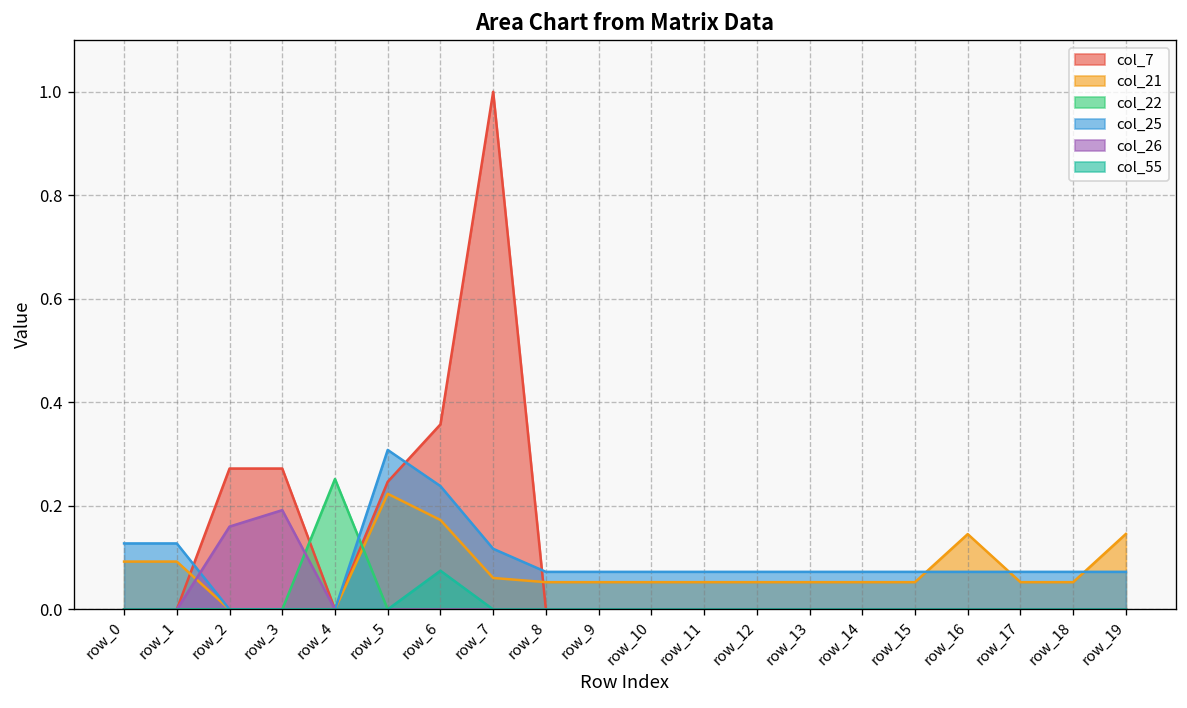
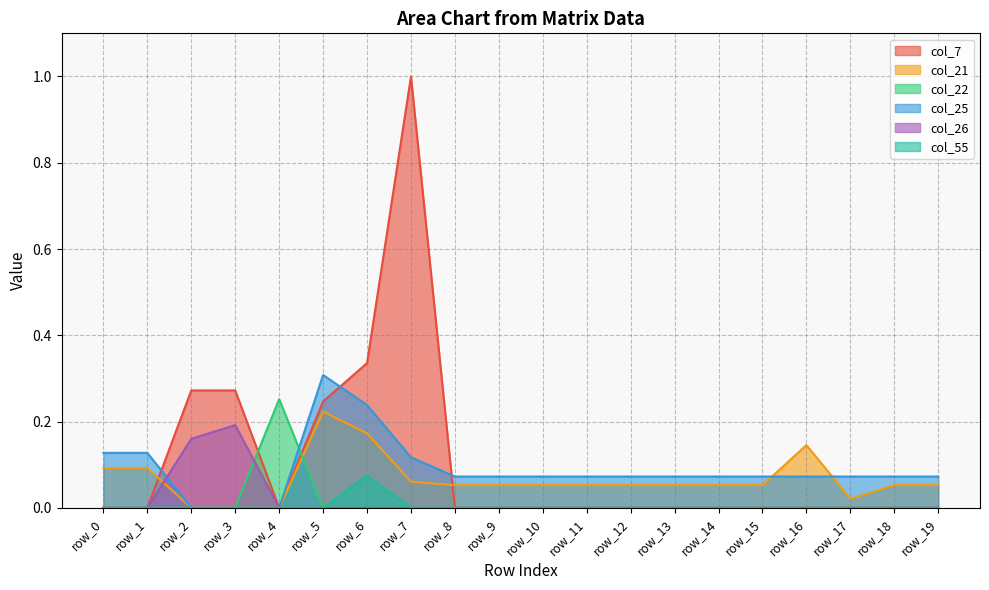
  {
    "col_7": {
      "row_2": 0.27,
      "row_3": 0.27,
      "row_5": 0.25,
-     "row_6": 0.36,
+     "row_6": 0.34,
      "row_7": 1.00
    },
    "col_21": {
      "row_0": 0.09,
      "row_1": 0.09,
      "row_5": 0.22,
      "row_6": 0.17,
      "row_7": 0.06,
      "row_8": 0.05,
      "row_9": 0.05,
      "row_10": 0.05,
      "row_11": 0.05,
      "row_12": 0.05,
      "row_13": 0.05,
      "row_14": 0.05,
      "row_15": 0.05,
      "row_16": 0.15,
-     "row_17": 0.05,
+     "row_17": 0.02,
      "row_18": 0.05,
-     "row_19": 0.15
+     "row_19": 0.05
    },
    "col_25": {
      "row_0": 0.13,
      "row_1": 0.13,
      "row_5": 0.31,
      "row_6": 0.24,
      "row_7": 0.12,
      "row_8": 0.07,
      "row_9": 0.07,
      "row_10": 0.07,
      "row_11": 0.07,
      "row_12": 0.07,
      "row_13": 0.07,
      "row_14": 0.07,
      "row_15": 0.07,
      "row_16": 0.07,
      "row_17": 0.07,
      "row_18": 0.07,
      "row_19": 0.07
    },
    "col_26": {
      "row_2": 0.16,
      "row_3": 0.19
    }
  }
